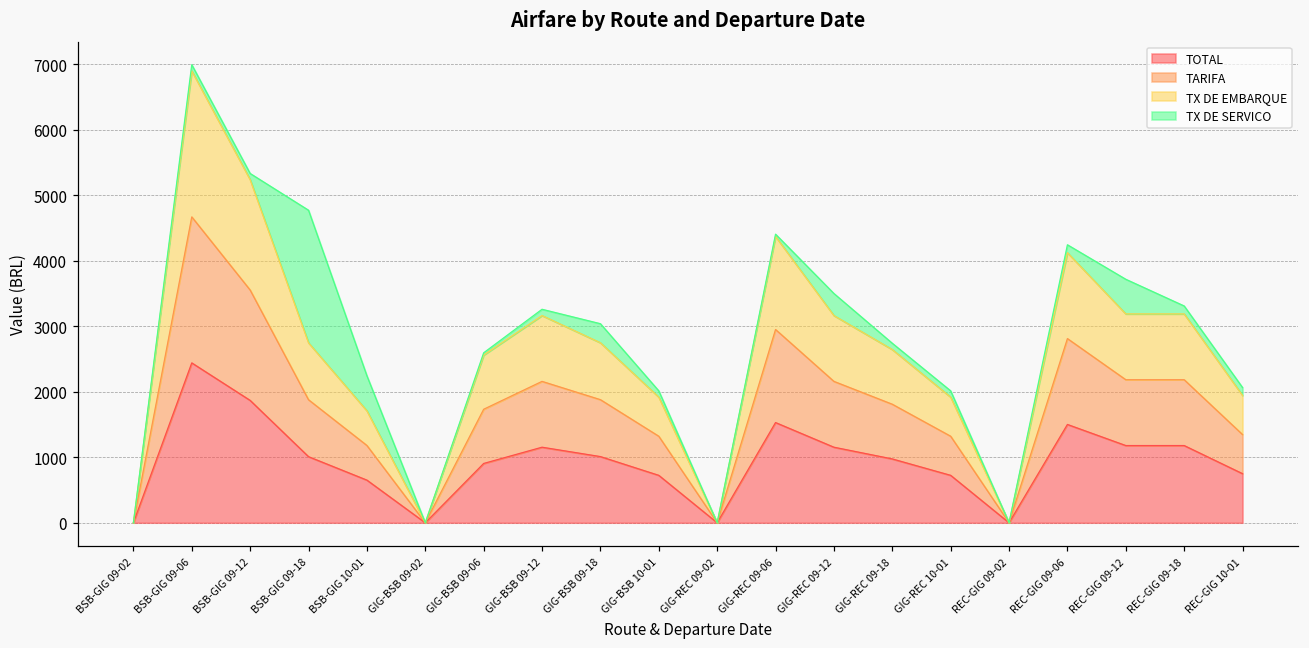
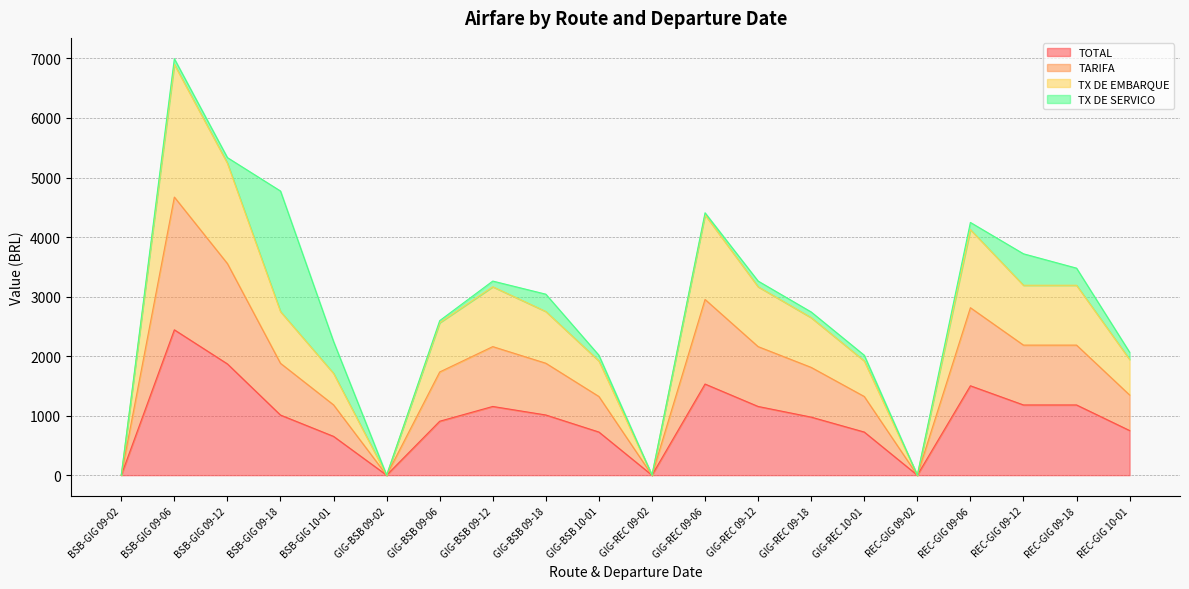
  {
    "TX DE SERVICO": {
      "BSB-GIG 09-06": 100,
      "BSB-GIG 09-12": 100,
      "BSB-GIG 09-18": 2000,
      "BSB-GIG 10-01": 500,
      "GIG-BSB 09-12": 100,
      "GIG-BSB 09-18": 300,
      "GIG-BSB 10-01": 100,
-     "GIG-REC 09-12": 300,
+     "GIG-REC 09-12": 100,
      "GIG-REC 09-18": 100,
      "GIG-REC 10-01": 100,
      "REC-GIG 09-06": 100,
      "REC-GIG 09-12": 500,
-     "REC-GIG 09-18": 100,
+     "REC-GIG 09-18": 300,
      "REC-GIG 10-01": 100
    }
  }
